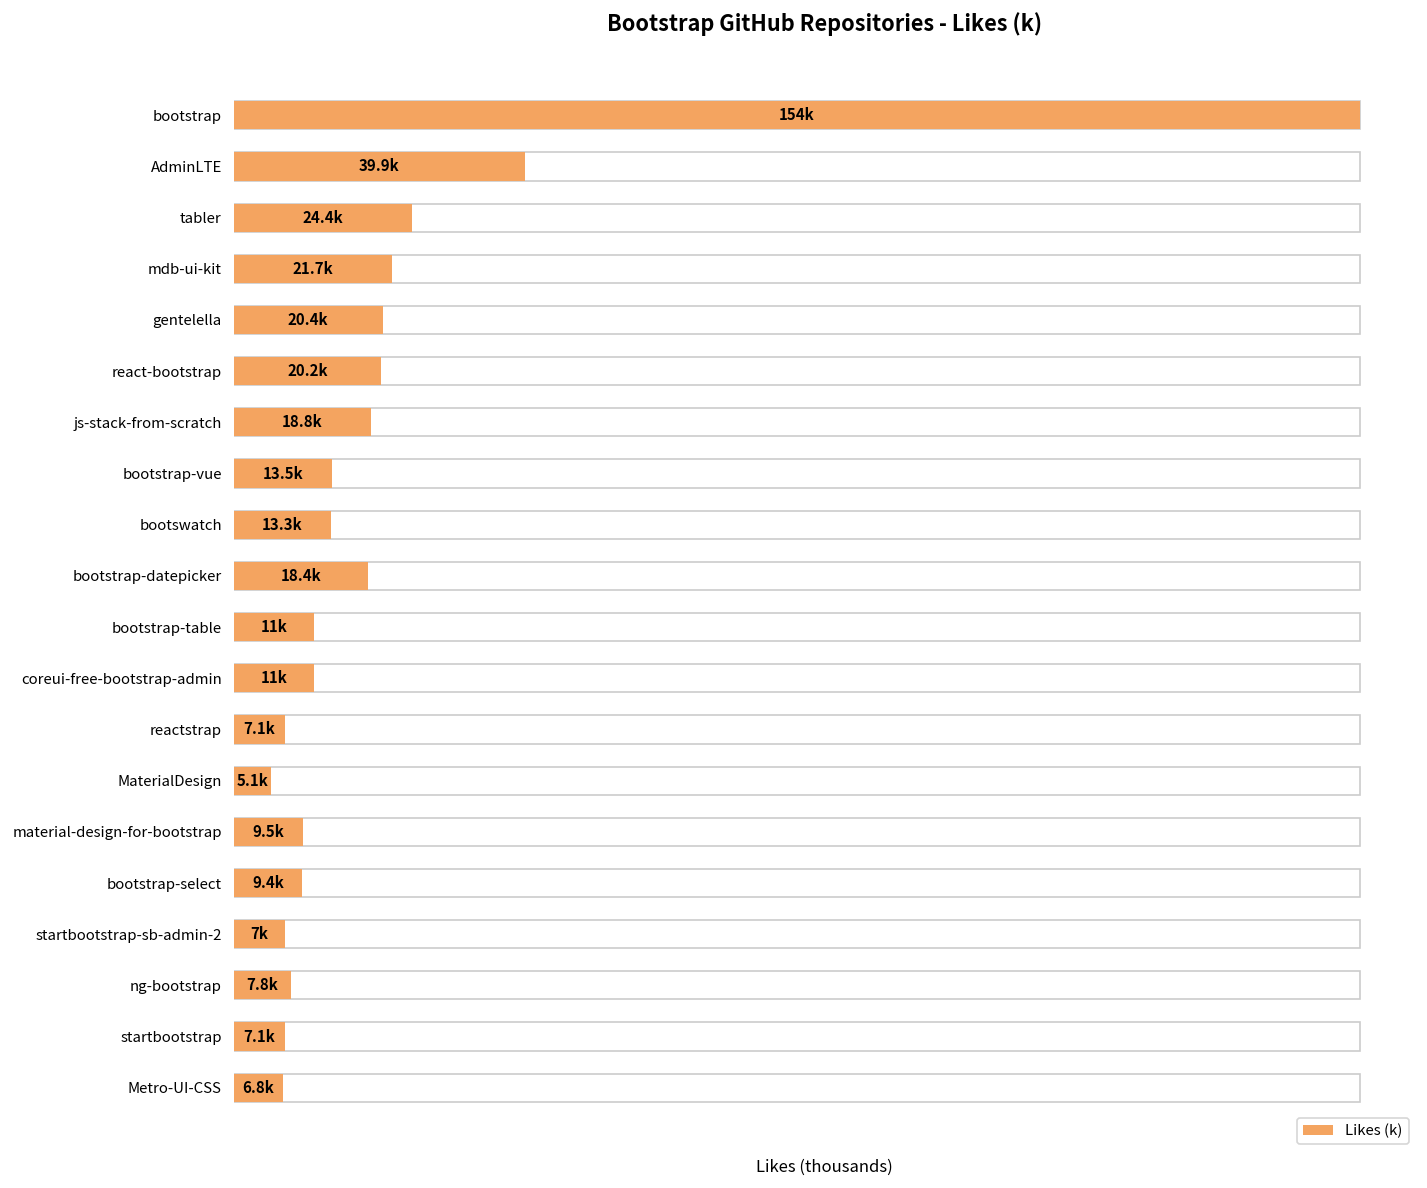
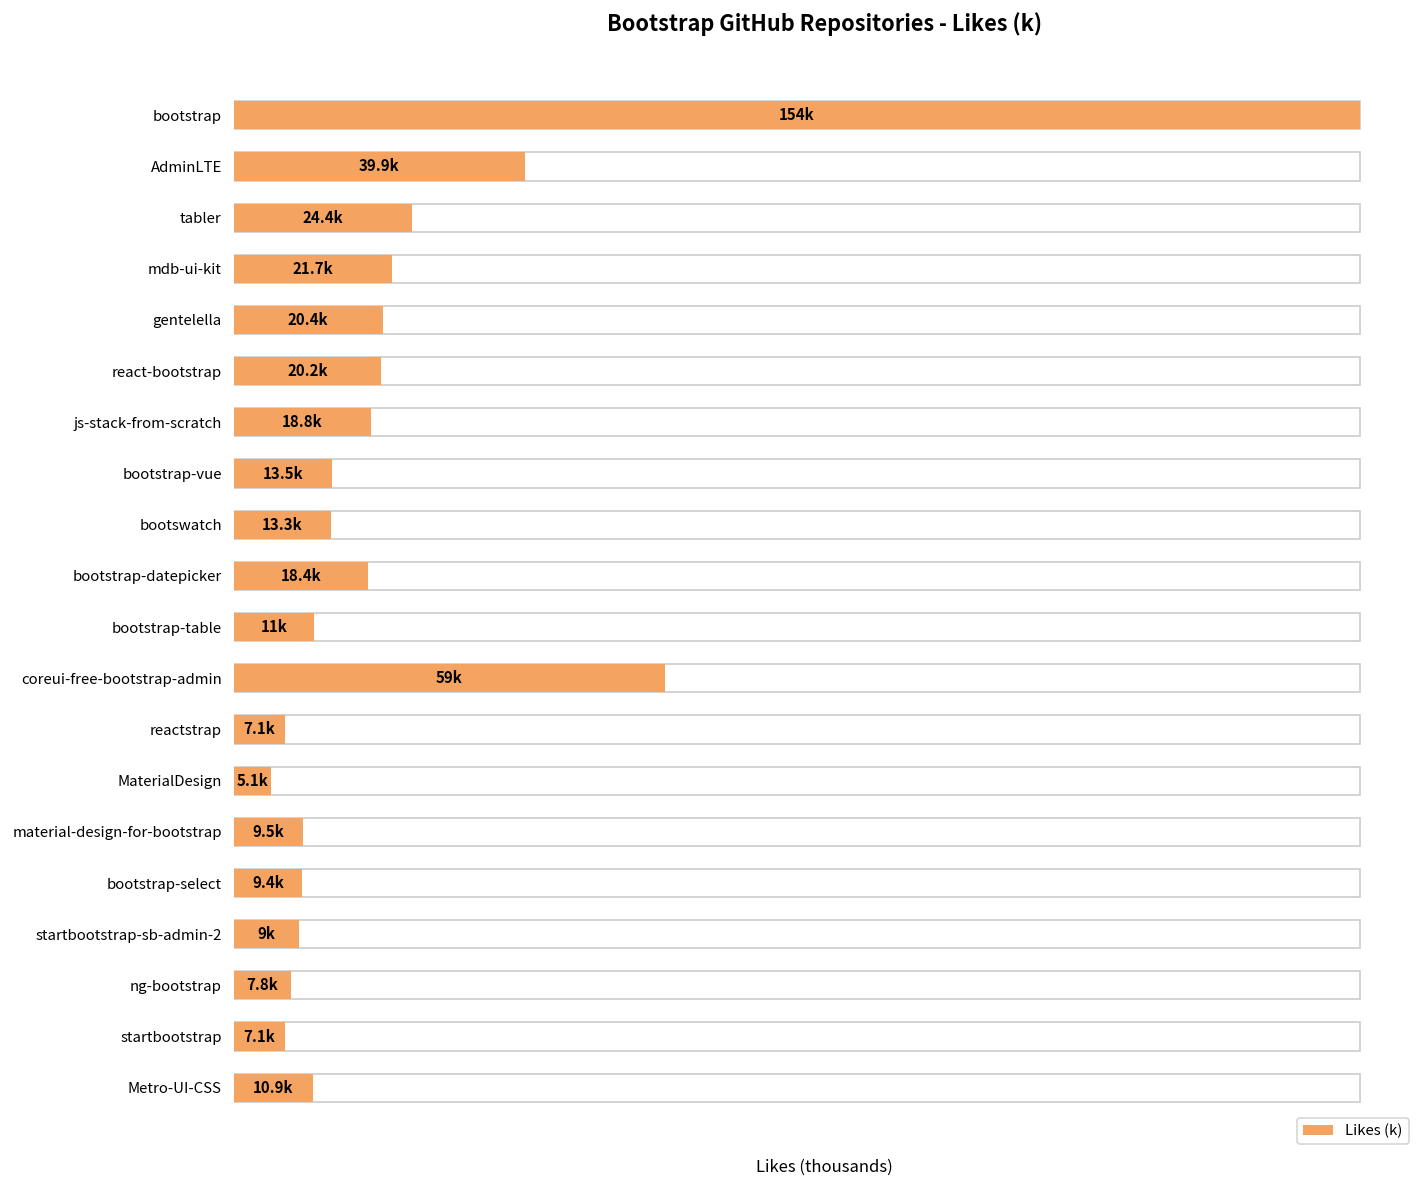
  {
    "Likes (k)": {
      "bootstrap": "154k",
-     "coreui-free-bootstrap-admin": "11k",
-     "startbootstrap-sb-admin-2": "7k",
-     "Metro-UI-CSS": "6.8k"
+     "coreui-free-bootstrap-admin": "59k",
+     "startbootstrap-sb-admin-2": "9k",
+     "Metro-UI-CSS": "10.9k"
    }
  }
